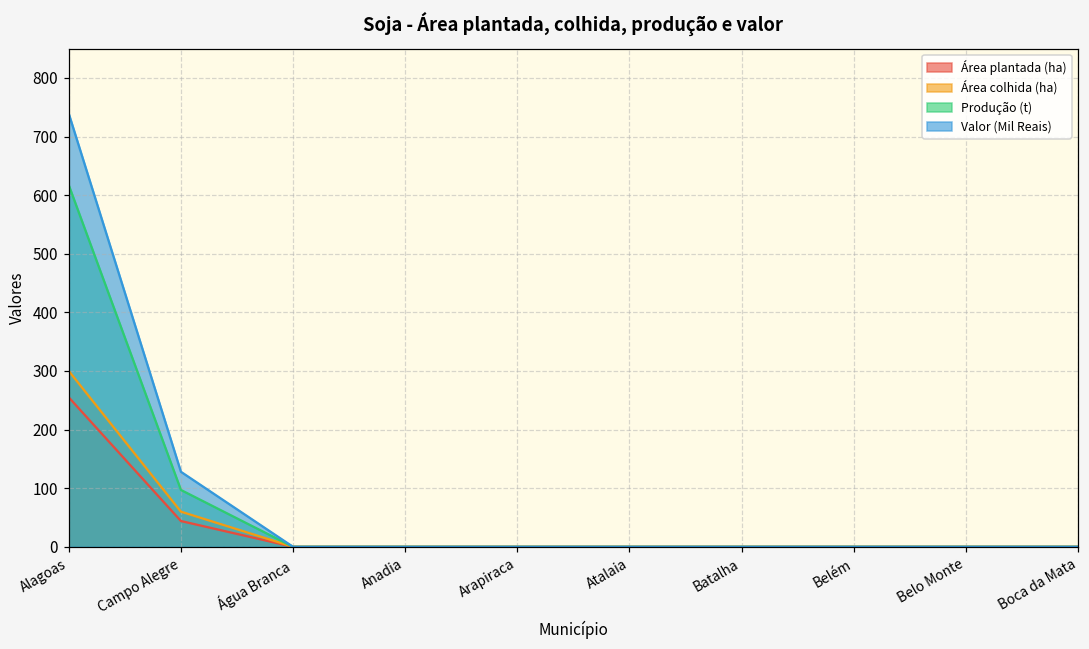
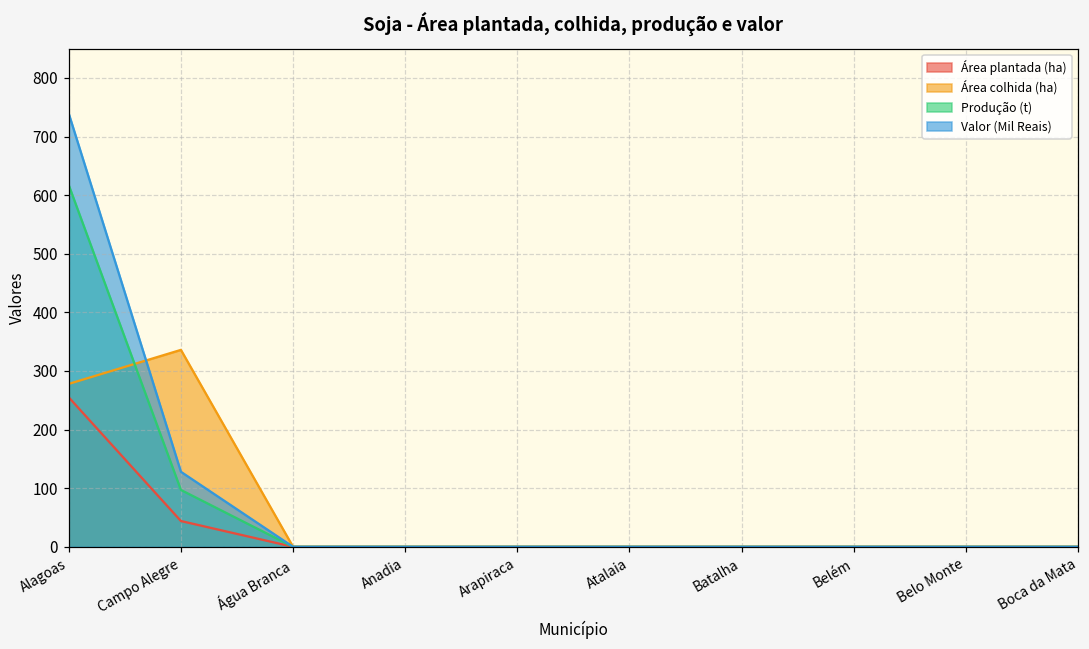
  {
    "Área plantada (ha)": {
      "Alagoas": 260,
      "Campo Alegre": 40
    },
    "Área colhida (ha)": {
-     "Alagoas": 300,
-     "Campo Alegre": 60
+     "Alagoas": 280,
+     "Campo Alegre": 340
    },
    "Produção (t)": {
      "Alagoas": 620,
      "Campo Alegre": 100
    },
    "Valor (Mil Reais)": {
      "Alagoas": 740,
      "Campo Alegre": 130
    }
  }
